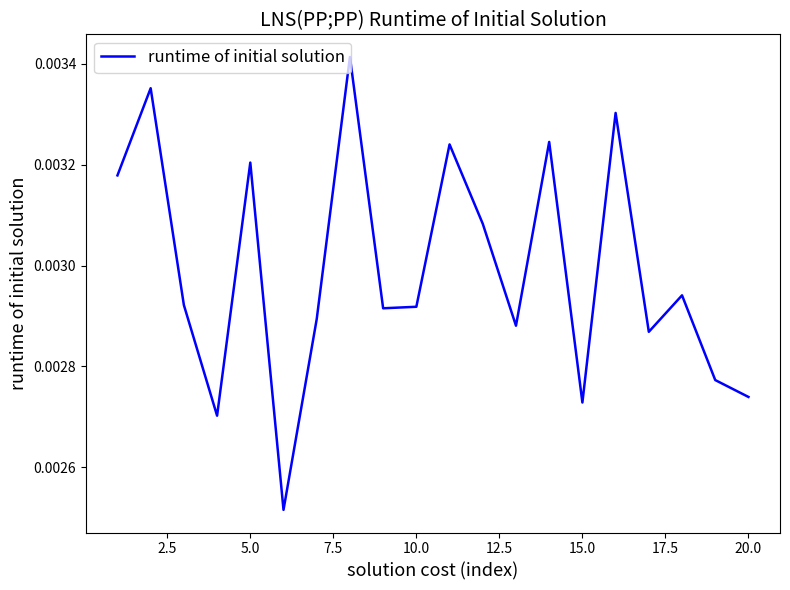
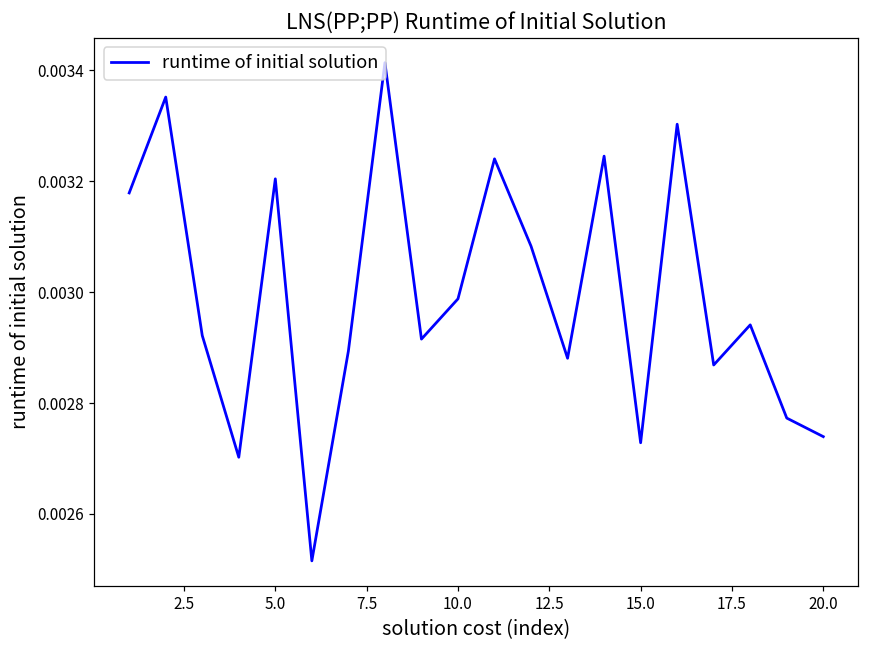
  {
    "5.0": 0.00320,
-   "10.0": 0.00292,
+   "10.0": 0.00299,
    "15.0": 0.00273,
    "20.0": 0.00274
  }
